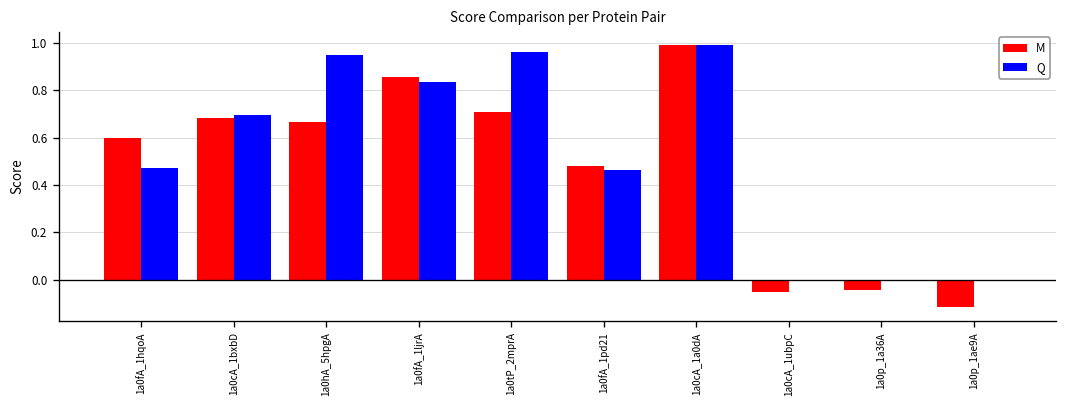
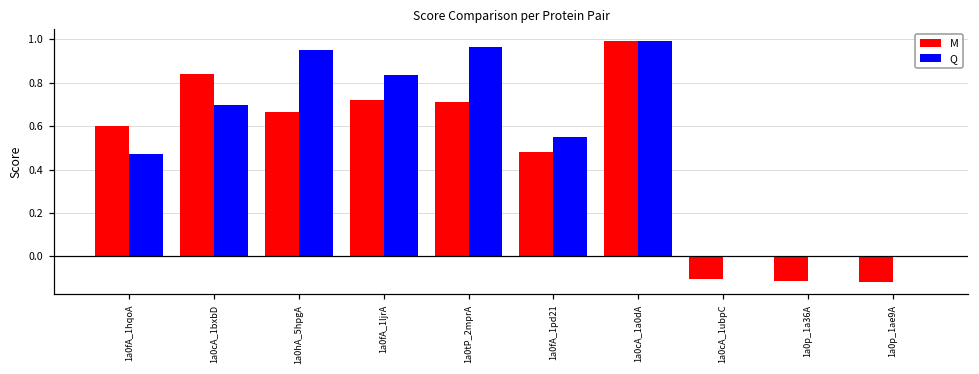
  {
    "M": {
      "1a0fA_1hqoA": 0.60,
-     "1a0cA_1bxbD": 0.68,
+     "1a0cA_1bxbD": 0.84,
      "1a0hA_5hpgA": 0.67,
-     "1a0fA_1ljrA": 0.86,
+     "1a0fA_1ljrA": 0.72,
      "1a0tP_2mprA": 0.71,
      "1a0fA_1pd21": 0.48,
      "1a0cA_1a0dA": 0.99,
-     "1a0cA_1ubpC": -0.05,
-     "1a0p_1a36A": -0.04,
+     "1a0cA_1ubpC": -0.10,
+     "1a0p_1a36A": -0.11,
      "1a0p_1ae9A": -0.12
    },
    "Q": {
      "1a0fA_1hqoA": 0.47,
      "1a0cA_1bxbD": 0.70,
      "1a0hA_5hpgA": 0.95,
      "1a0fA_1ljrA": 0.84,
      "1a0tP_2mprA": 0.96,
-     "1a0fA_1pd21": 0.46,
+     "1a0fA_1pd21": 0.55,
      "1a0cA_1a0dA": 0.99,
      "1a0cA_1ubpC": 0.00,
      "1a0p_1a36A": 0.00,
      "1a0p_1ae9A": 0.00
    }
  }
